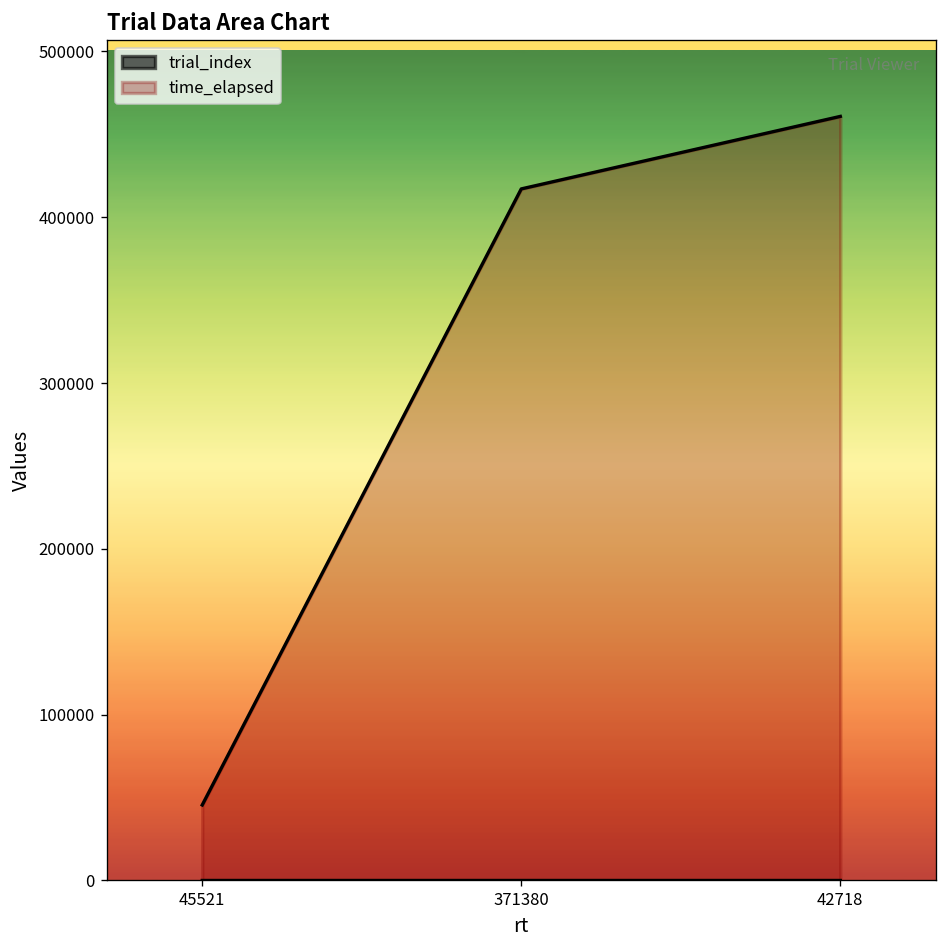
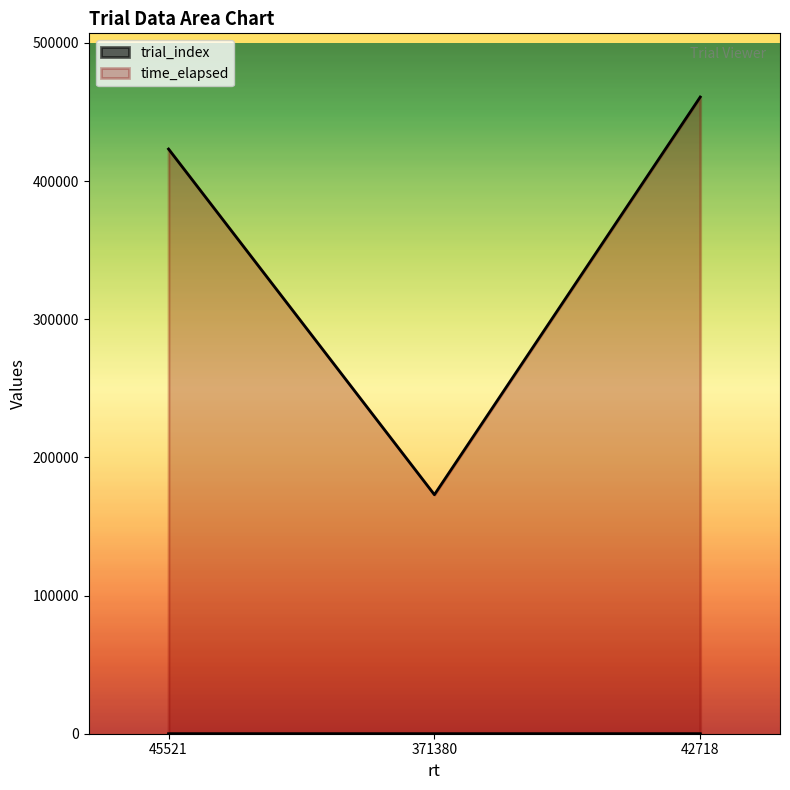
  {
    "trial_index": {
      "45521": 0,
      "371380": 0,
      "42718": 0
    },
    "time_elapsed": {
-     "45521": 46000,
-     "371380": 417000,
+     "45521": 423000,
+     "371380": 173000,
      "42718": 461000
    }
  }
